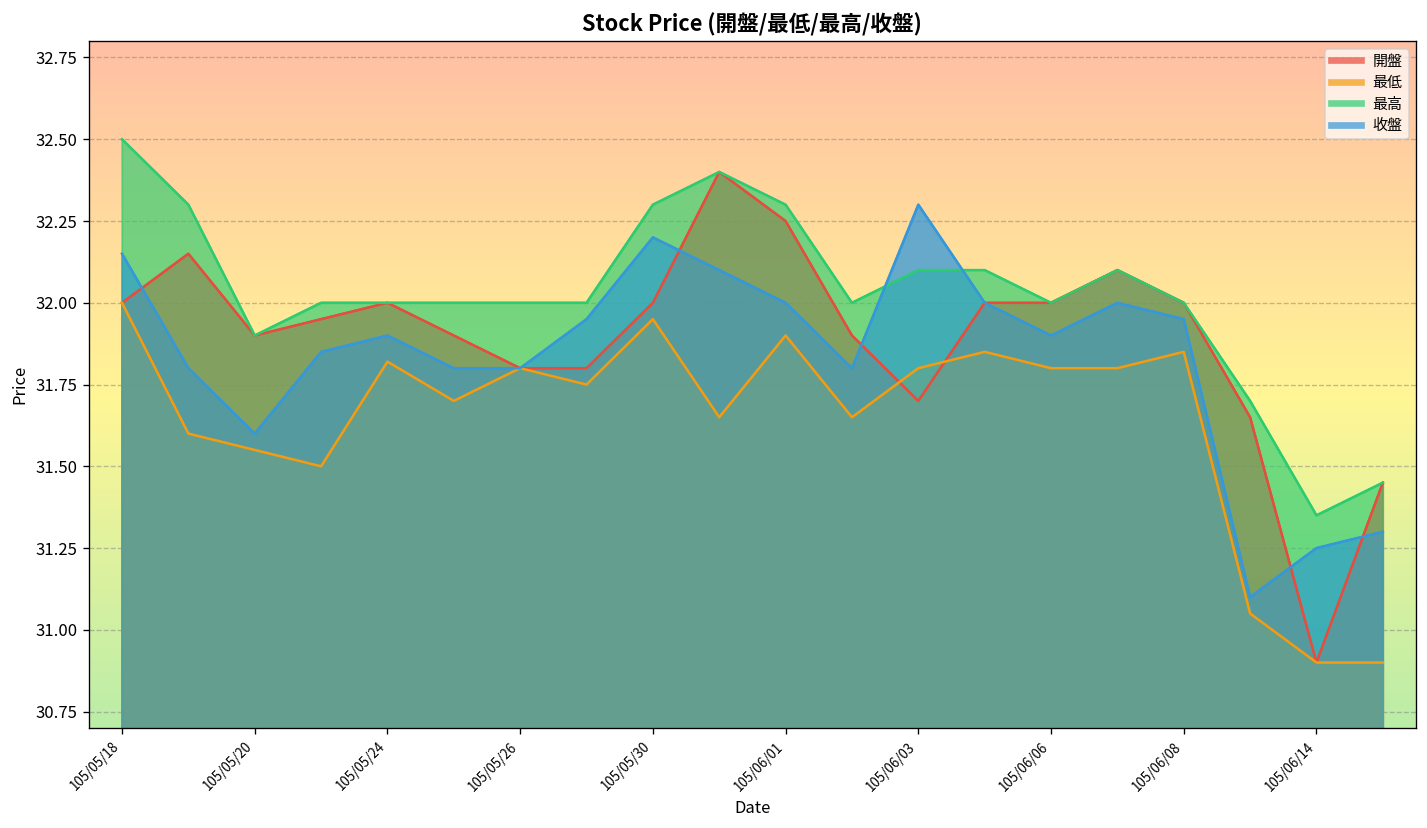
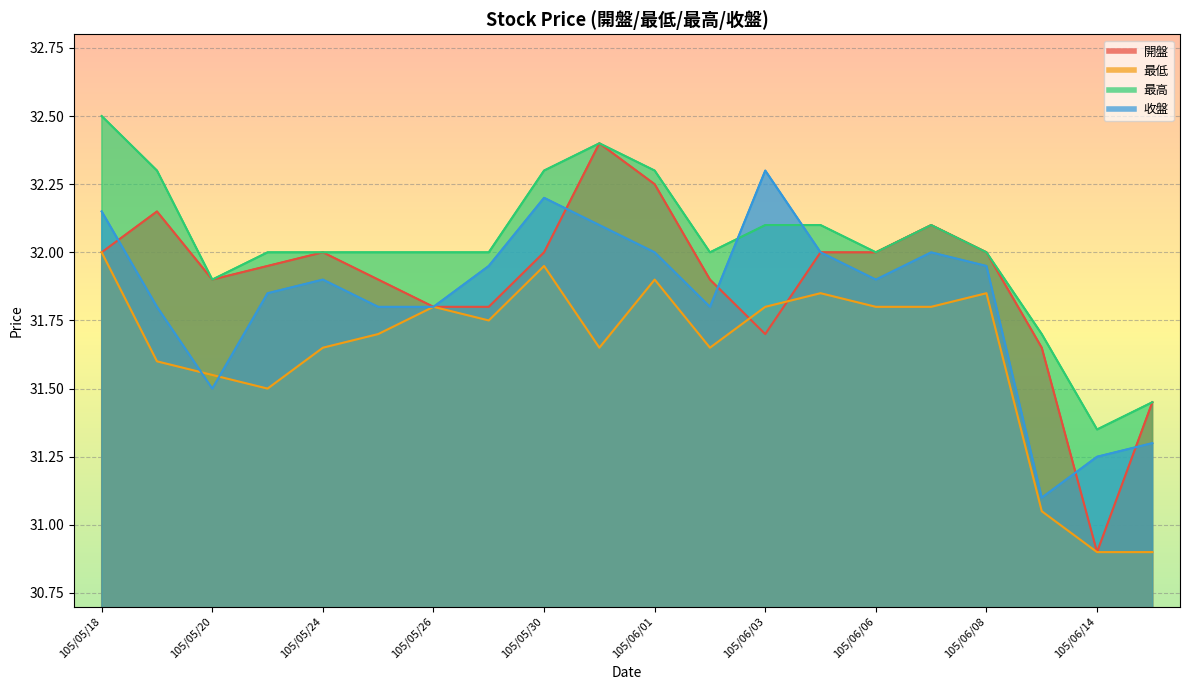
  {
    "開盤": {
      "105/05/30": 32.00,
      "105/06/01": 32.25,
      "105/06/03": 31.70
    },
    "最低": {
      "105/05/20": 31.55,
-     "105/05/24": 31.82,
+     "105/05/24": 31.65,
      "105/05/30": 31.95,
      "105/06/01": 31.90,
      "105/06/03": 31.80,
      "105/06/06": 31.80,
      "105/06/08": 31.85
    },
    "最高": {
      "105/05/18": 32.50,
      "105/05/26": 32.00,
      "105/05/30": 32.30,
      "105/06/01": 32.30,
      "105/06/03": 32.10,
      "105/06/14": 31.35
    },
    "收盤": {
      "105/05/18": 32.15,
-     "105/05/20": 31.6,
+     "105/05/20": 31.5,
      "105/05/24": 31.9,
      "105/05/30": 32.2,
      "105/06/01": 32.0,
      "105/06/03": 32.3,
      "105/06/06": 31.9,
      "105/06/08": 31.95,
      "105/06/14": 31.25
    }
  }
